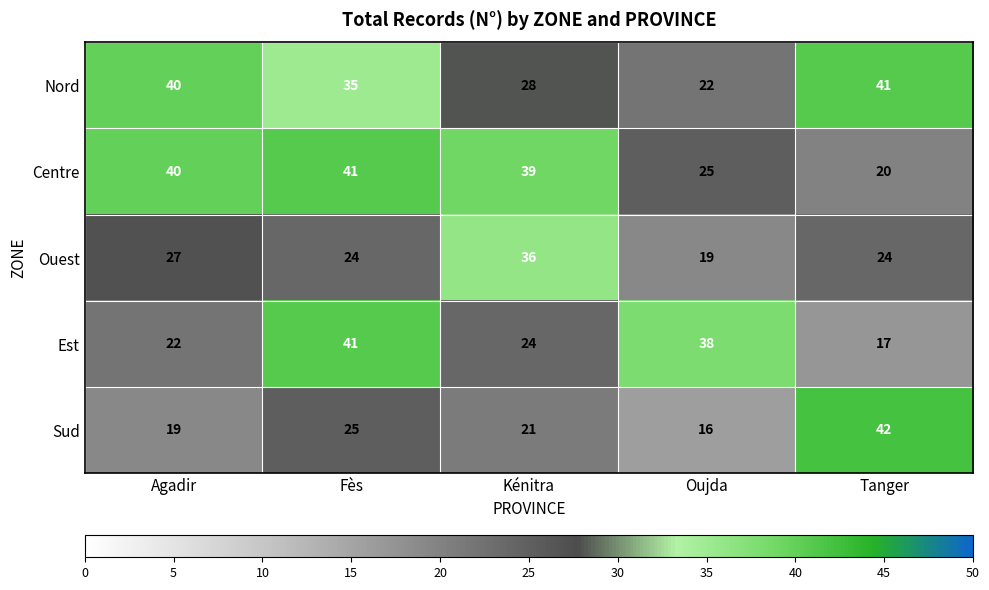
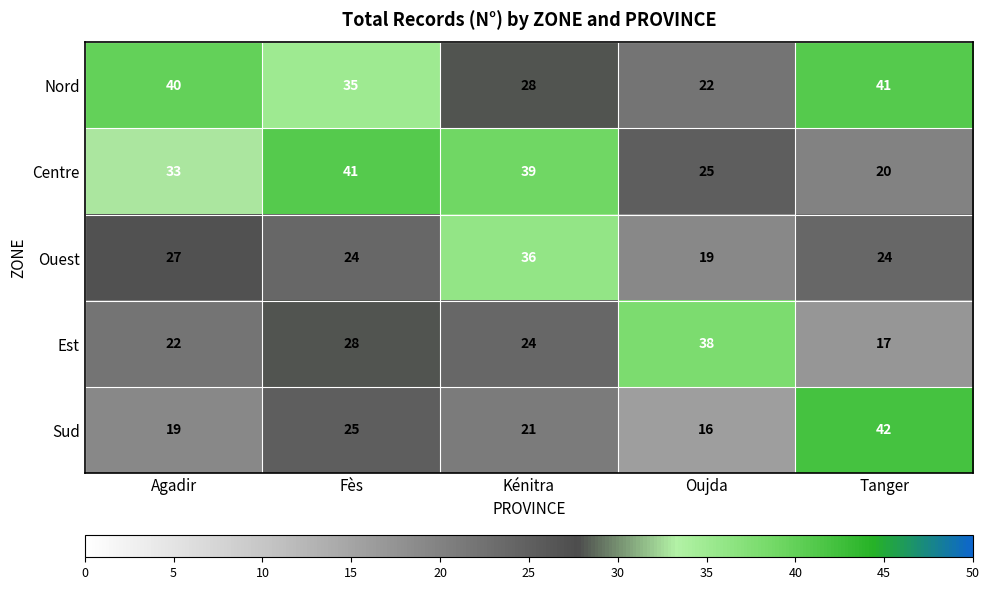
  {
    "Nord": {
      "Agadir": 40,
      "Fès": 35,
      "Kénitra": 28,
      "Oujda": 22,
      "Tanger": 41
    },
    "Centre": {
-     "Agadir": 40,
+     "Agadir": 33,
      "Fès": 41,
      "Kénitra": 39,
      "Oujda": 25,
      "Tanger": 20
    },
    "Ouest": {
      "Agadir": 27,
      "Fès": 24,
      "Kénitra": 36,
      "Oujda": 19,
      "Tanger": 24
    },
    "Est": {
      "Agadir": 22,
-     "Fès": 41,
+     "Fès": 28,
      "Kénitra": 24,
      "Oujda": 38,
      "Tanger": 17
    },
    "Sud": {
      "Agadir": 19,
      "Fès": 25,
      "Kénitra": 21,
      "Oujda": 16,
      "Tanger": 42
    }
  }
